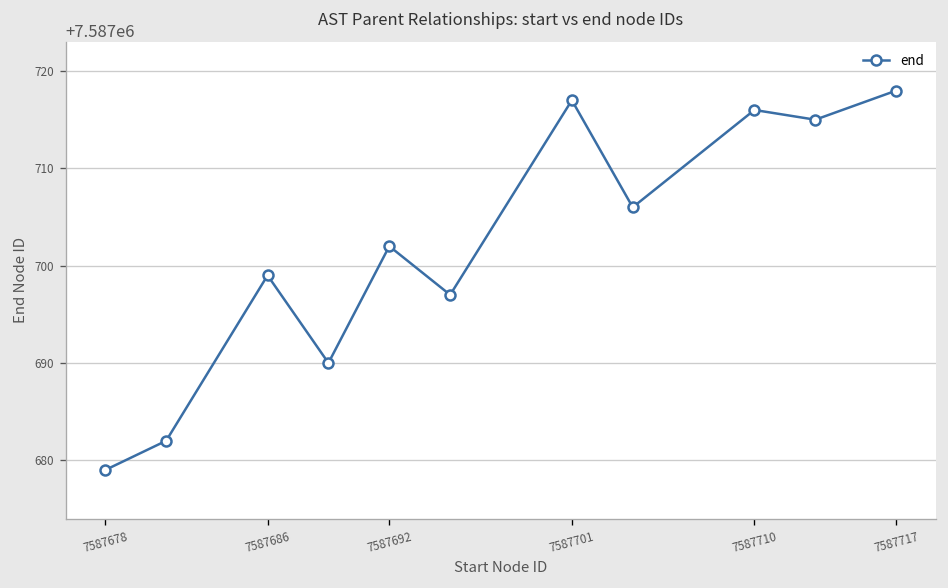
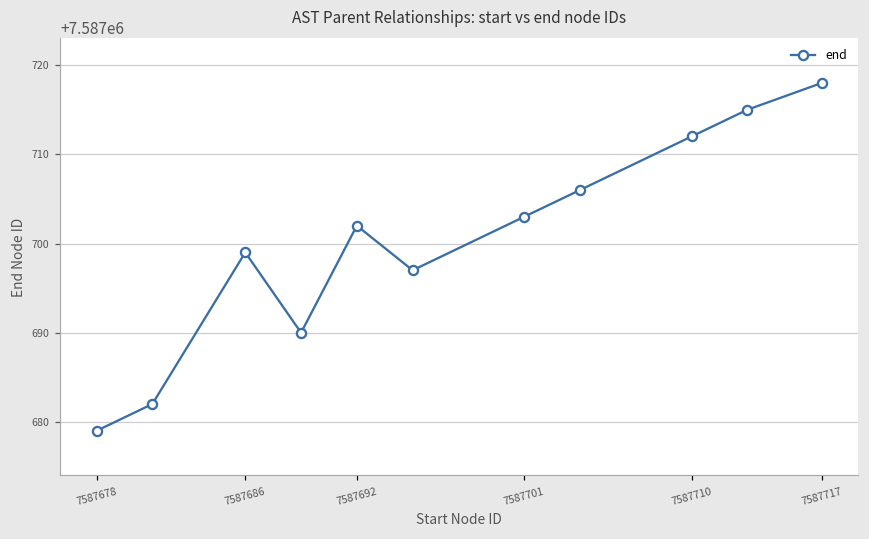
  {
    "7587678": 7587679,
    "7587686": 7587699,
    "7587692": 7587702,
-   "7587701": 7587717,
-   "7587710": 7587716,
+   "7587701": 7587703,
+   "7587710": 7587712,
    "7587717": 7587718
  }
